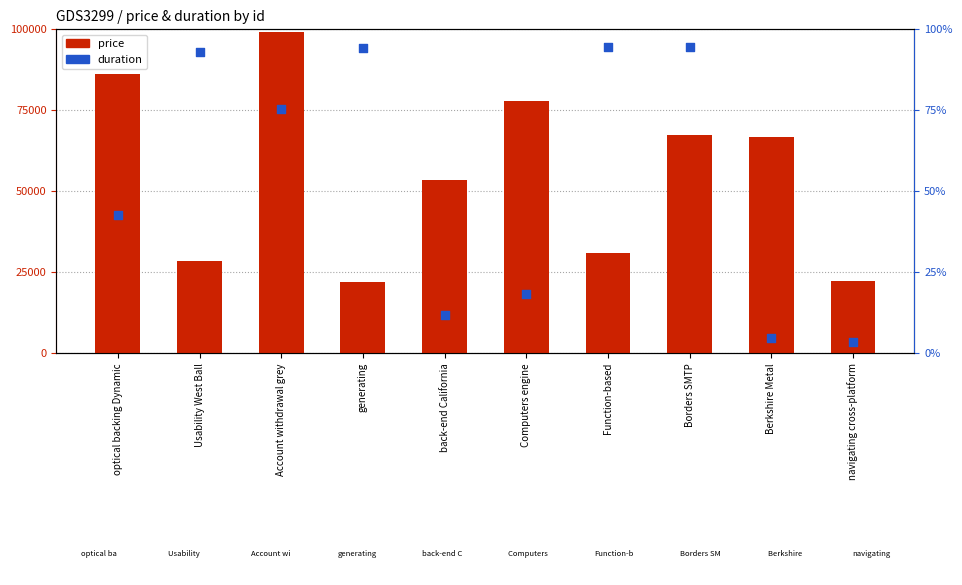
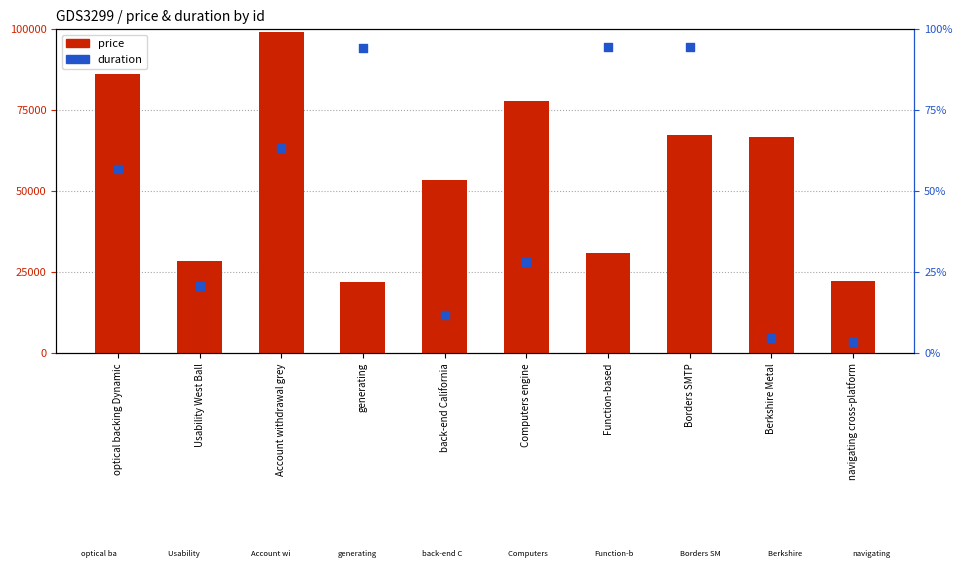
  {
    "price": {
      "optical backing Dynamic": "86000",
      "Usability West Ball": "28000",
      "Account withdrawal grey": "99000",
      "generating": "22000",
      "back-end California": "54000",
      "Computers engine": "78000",
      "Function-based": "31000",
      "Borders SMTP": "67000",
      "Berkshire Metal": "67000",
      "navigating cross-platform": "22000"
    },
    "duration": {
-     "optical backing Dynamic": "43%",
-     "Usability West Ball": "93%",
-     "Account withdrawal grey": "75%",
-     "Computers engine": "18%"
+     "optical backing Dynamic": "57%",
+     "Usability West Ball": "21%",
+     "Account withdrawal grey": "63%",
+     "Computers engine": "28%"
    }
  }
